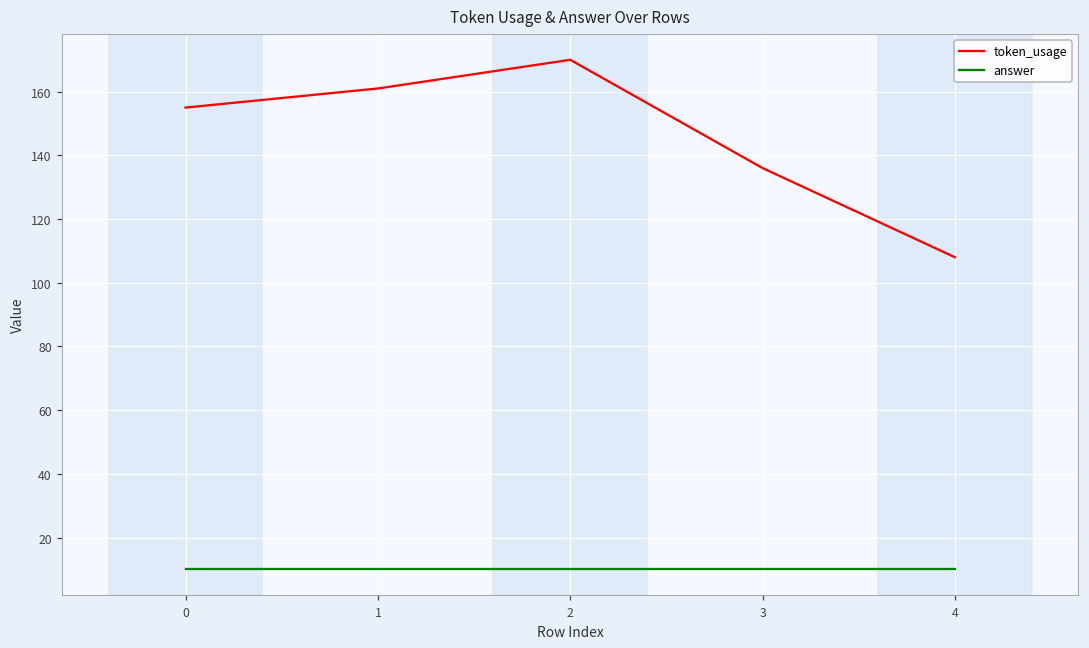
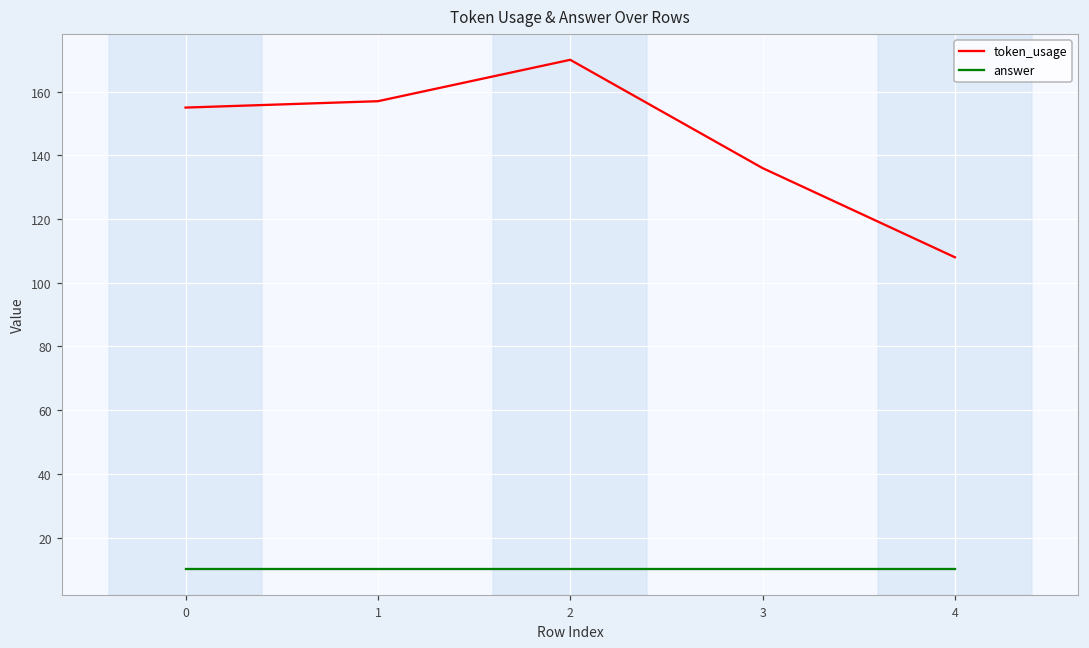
  {
    "token_usage": {
      "0": 155,
-     "1": 161,
+     "1": 157,
      "2": 170,
      "3": 136,
      "4": 108
    },
    "answer": {
      "0": 10,
      "1": 10,
      "2": 10,
      "3": 10,
      "4": 10
    }
  }
